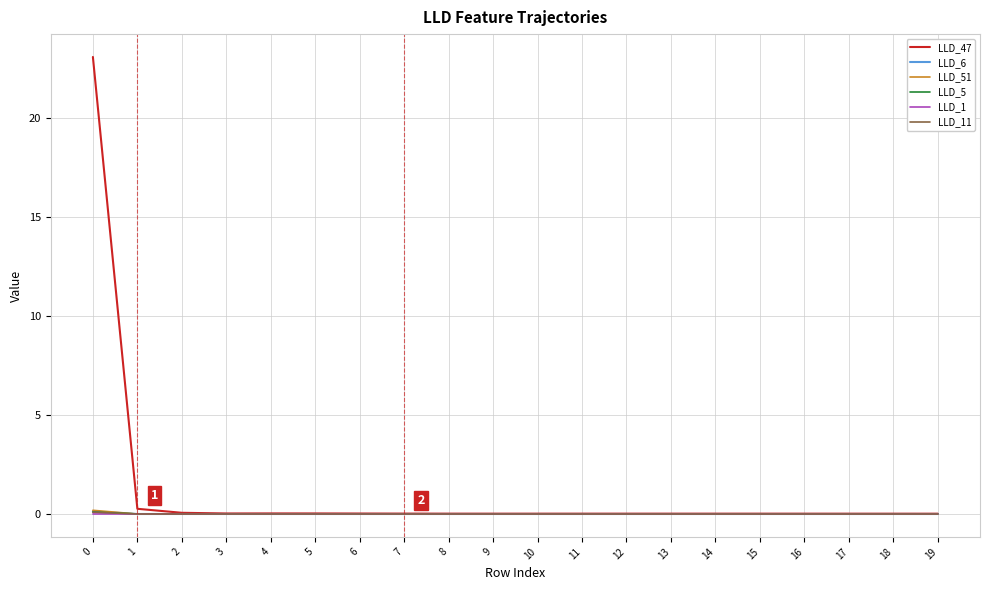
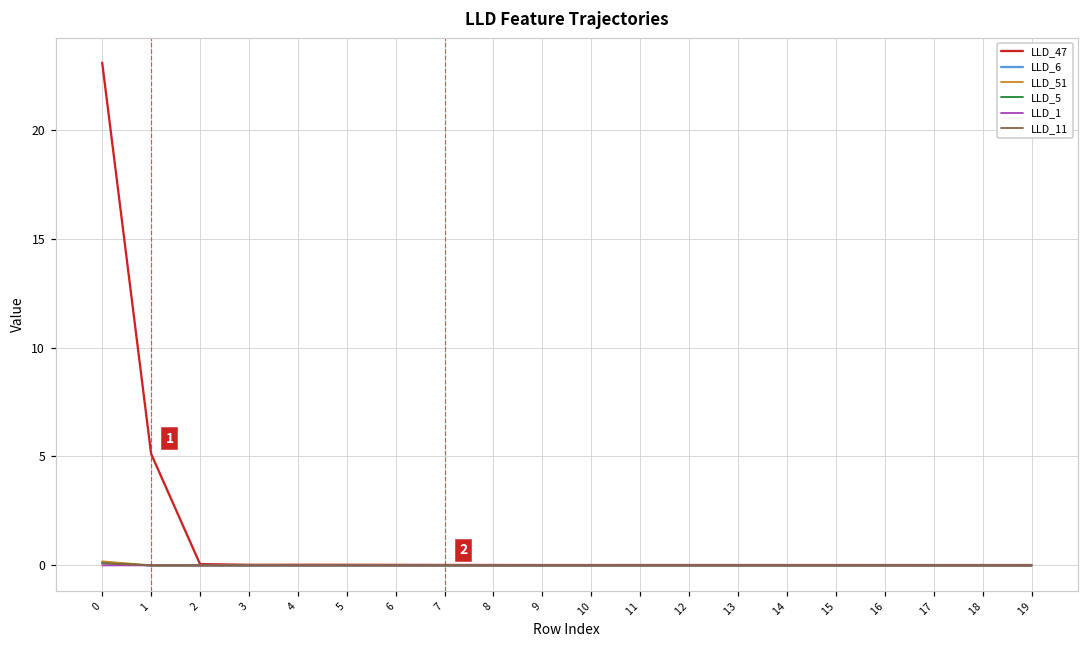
  {
    "LLD_47": {
      "0": 23.1,
-     "1": 0.3
+     "1": 5.1
    }
  }
